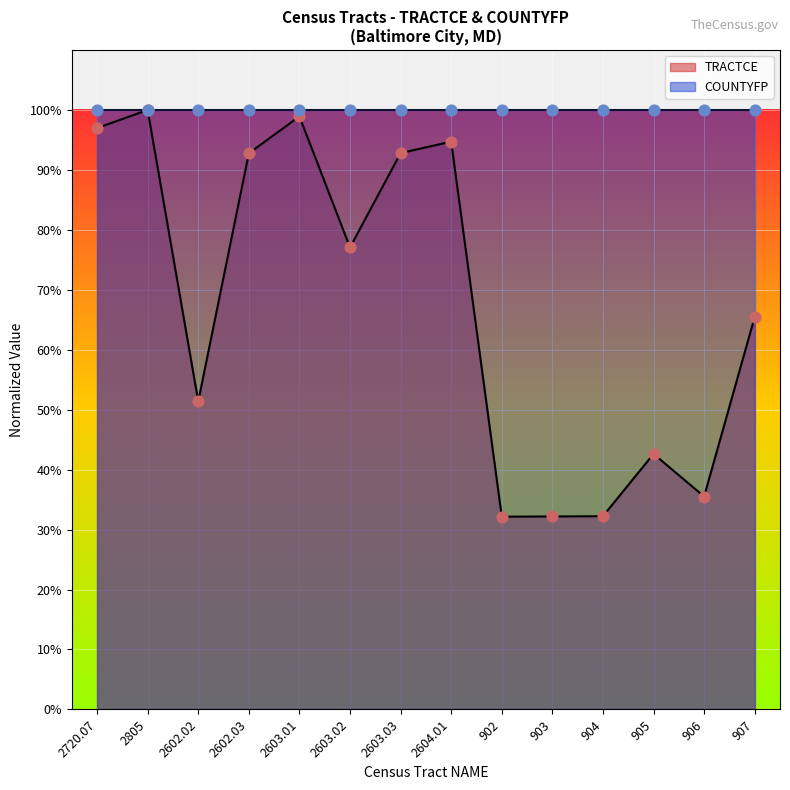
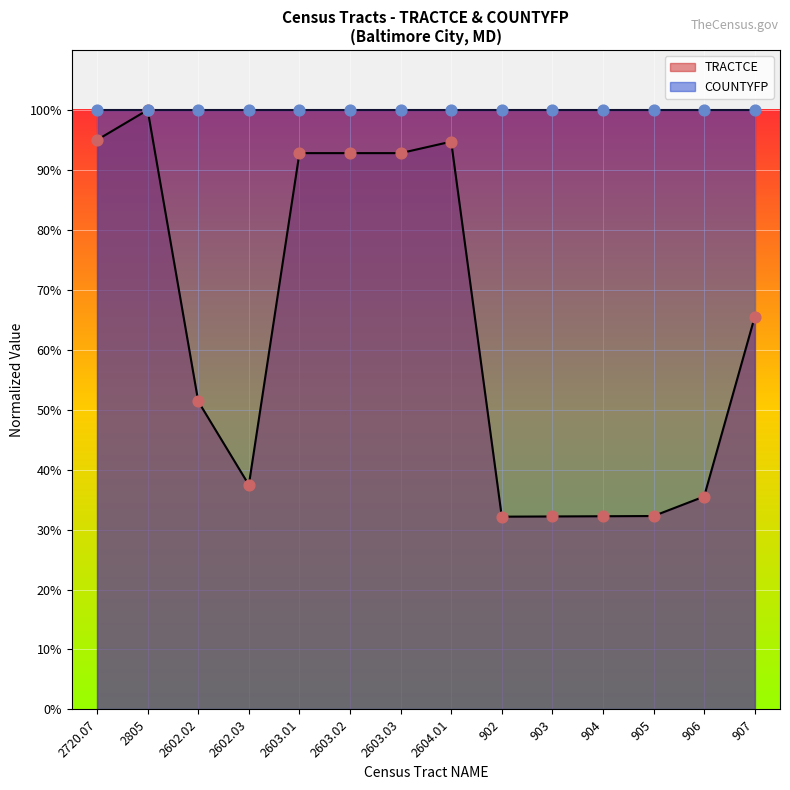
  {
    "TRACTCE": {
-     "2720.07": "97%",
+     "2720.07": "95%",
      "2602.02": "51%",
-     "2602.03": "93%",
-     "2603.01": "99%",
-     "2603.02": "77%",
+     "2602.03": "37%",
+     "2603.01": "93%",
+     "2603.02": "93%",
      "2603.03": "93%",
      "2604.01": "95%",
      "902": "32%",
      "903": "32%",
      "904": "32%",
-     "905": "43%",
+     "905": "32%",
      "906": "36%",
      "907": "65%"
    },
    "COUNTYFP": {
      "2720.07": "100%",
      "2602.02": "100%",
      "2602.03": "100%",
      "2603.01": "100%",
      "2603.02": "100%",
      "2603.03": "100%",
      "2604.01": "100%",
      "902": "100%",
      "903": "100%",
      "904": "100%",
      "905": "100%",
      "906": "100%",
      "907": "100%"
    }
  }
